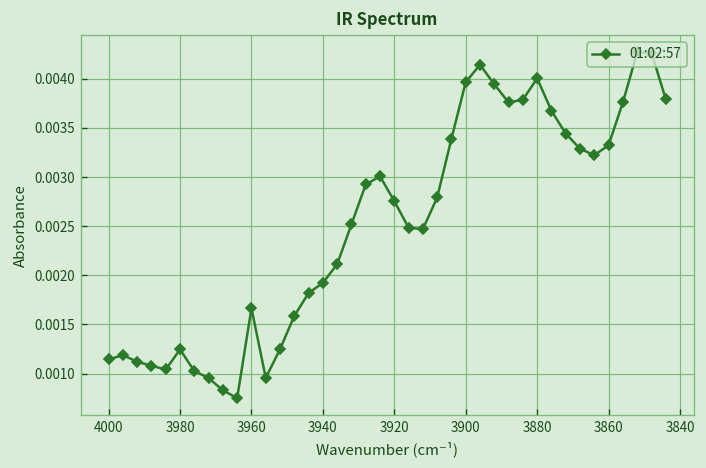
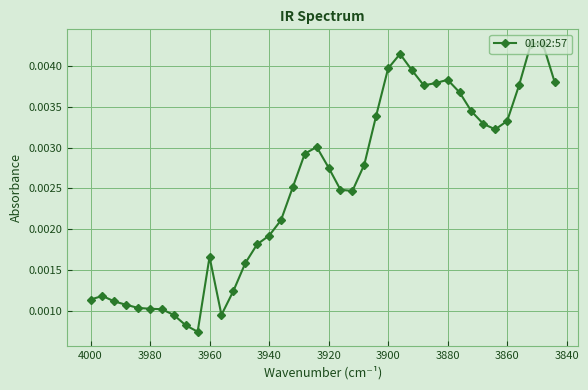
  {
    "4000": 0.0011,
-   "3980": 0.0012,
+   "3980": 0.0010,
    "3960": 0.0017,
    "3940": 0.0019,
    "3920": 0.0028,
    "3900": 0.0040,
-   "3880": 0.0040,
+   "3880": 0.0038,
    "3860": 0.0033
  }
